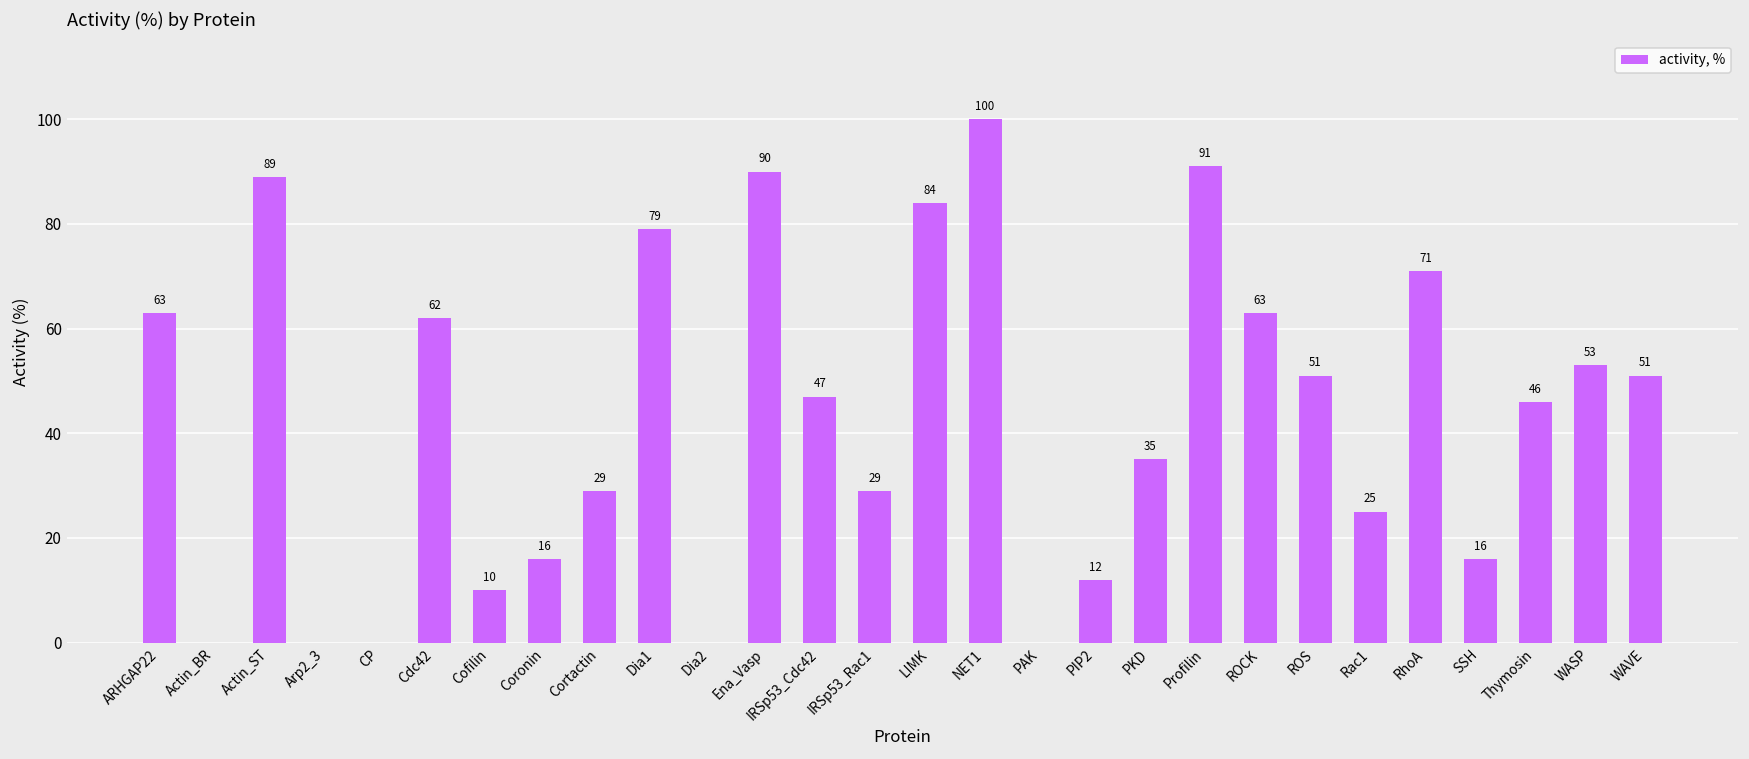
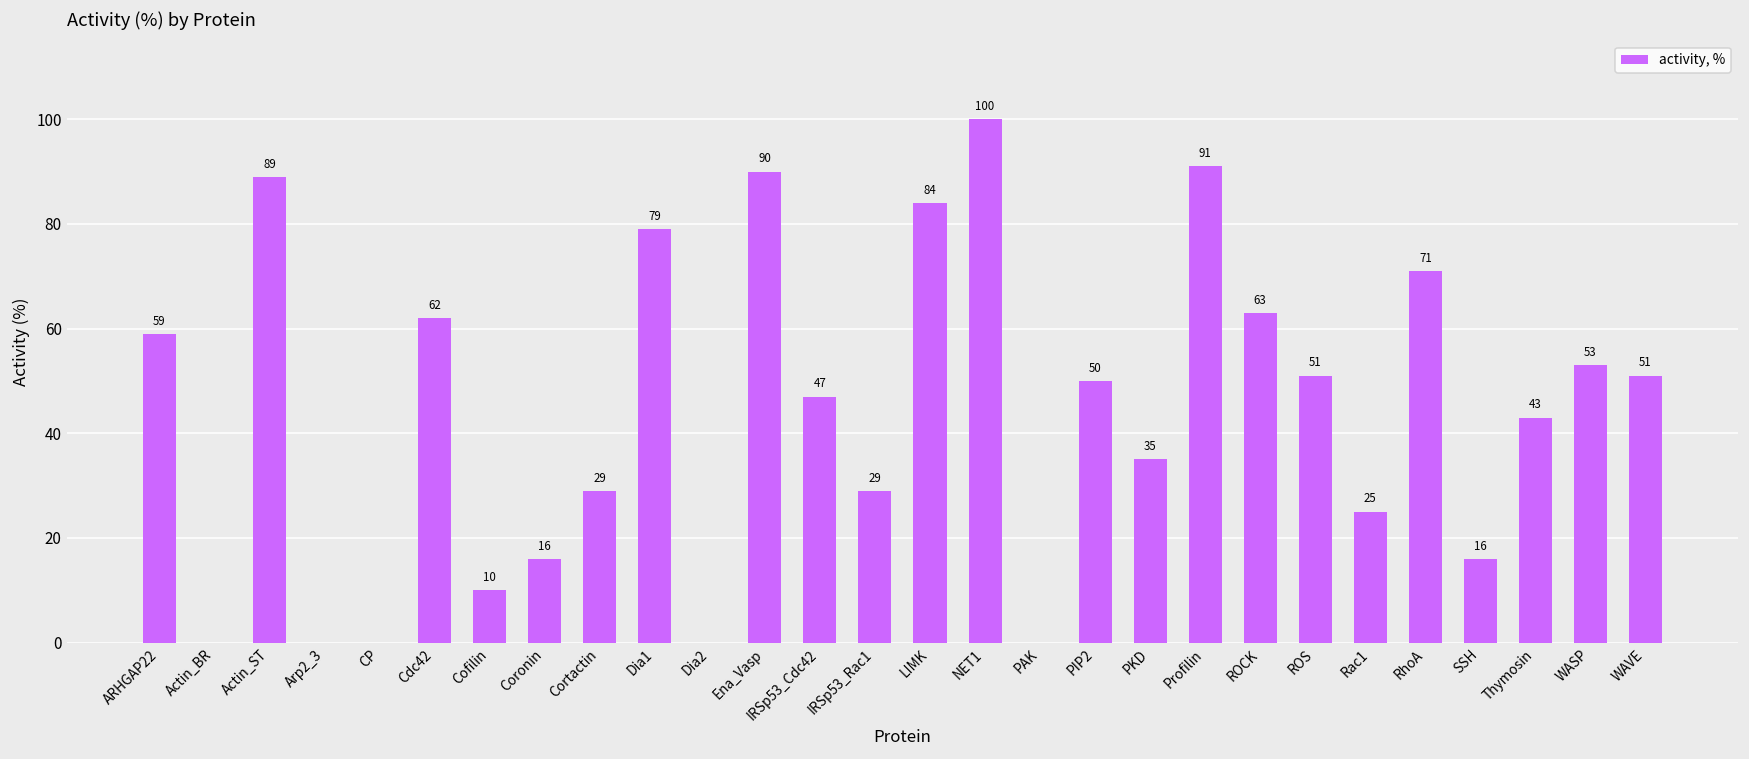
  {
-   "ARHGAP22": 63,
+   "ARHGAP22": 59,
    "Actin_ST": 89,
    "Cdc42": 62,
    "Cofilin": 10,
    "Coronin": 16,
    "Cortactin": 29,
    "Dia1": 79,
    "Ena_Vasp": 90,
    "IRSp53_Cdc42": 47,
    "IRSp53_Rac1": 29,
    "LIMK": 84,
    "NET1": 100,
-   "PIP2": 12,
+   "PIP2": 50,
    "PKD": 35,
    "Profilin": 91,
    "ROCK": 63,
    "ROS": 51,
    "Rac1": 25,
    "RhoA": 71,
    "SSH": 16,
-   "Thymosin": 46,
+   "Thymosin": 43,
    "WASP": 53,
    "WAVE": 51
  }
